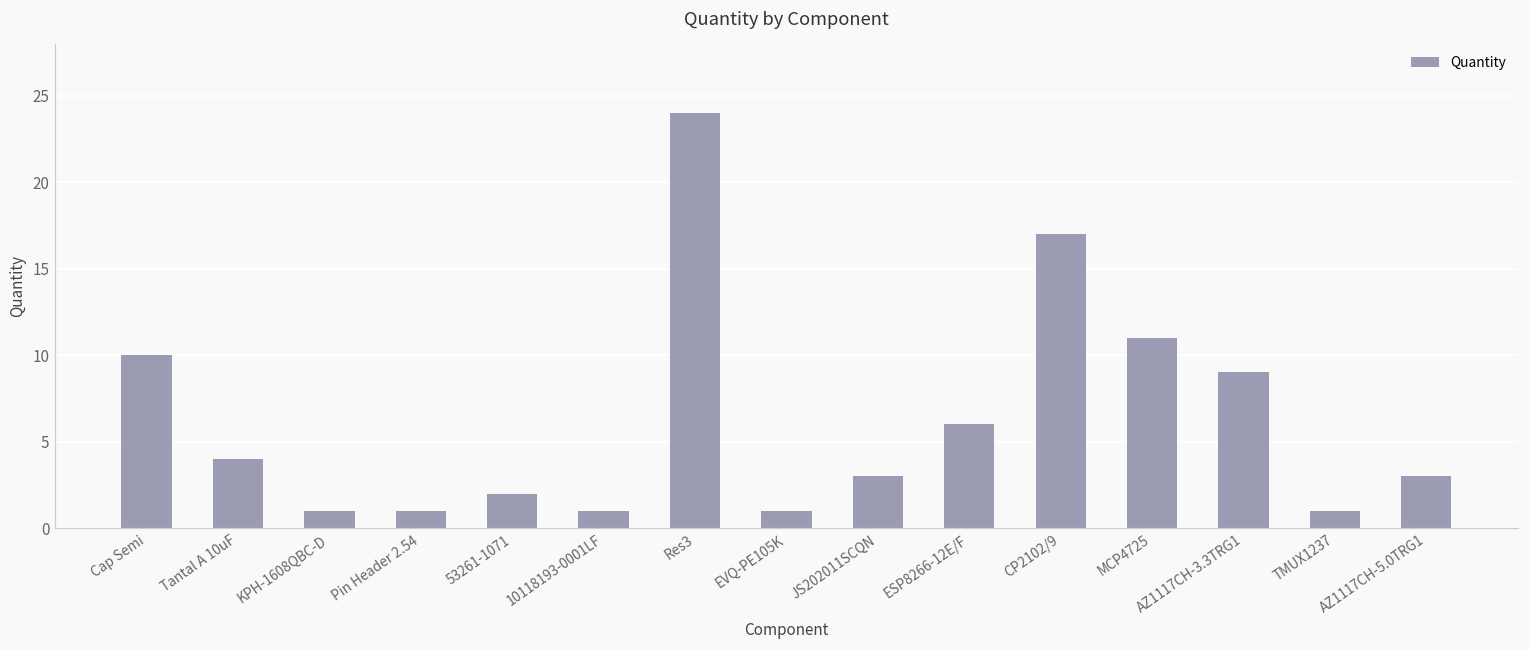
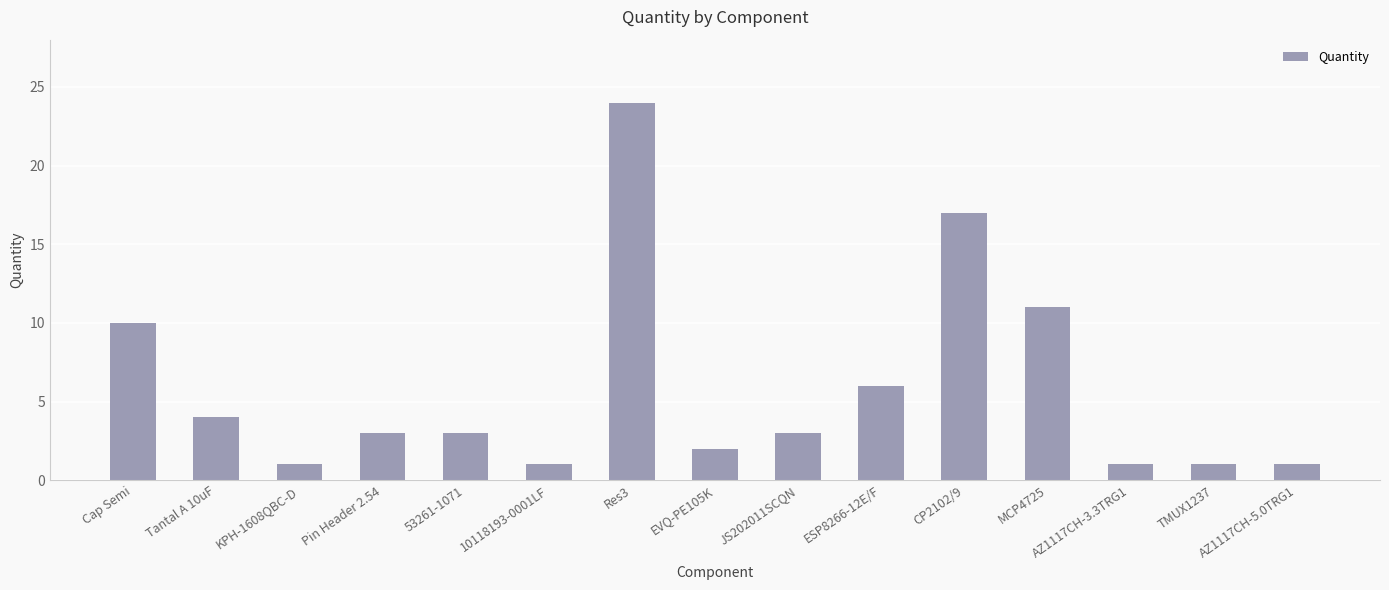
  {
    "Cap Semi": 10,
    "Tantal A 10uF": 4,
    "KPH-1608QBC-D": 1,
-   "Pin Header 2.54": 1,
-   "53261-1071": 2,
+   "Pin Header 2.54": 3,
+   "53261-1071": 3,
    "10118193-0001LF": 1,
    "Res3": 24,
-   "EVQ-PE105K": 1,
+   "EVQ-PE105K": 2,
    "JS202011SCQN": 3,
    "ESP8266-12E/F": 6,
    "CP2102/9": 17,
    "MCP4725": 11,
-   "AZ1117CH-3.3TRG1": 9,
+   "AZ1117CH-3.3TRG1": 1,
    "TMUX1237": 1,
-   "AZ1117CH-5.0TRG1": 3
+   "AZ1117CH-5.0TRG1": 1
  }
